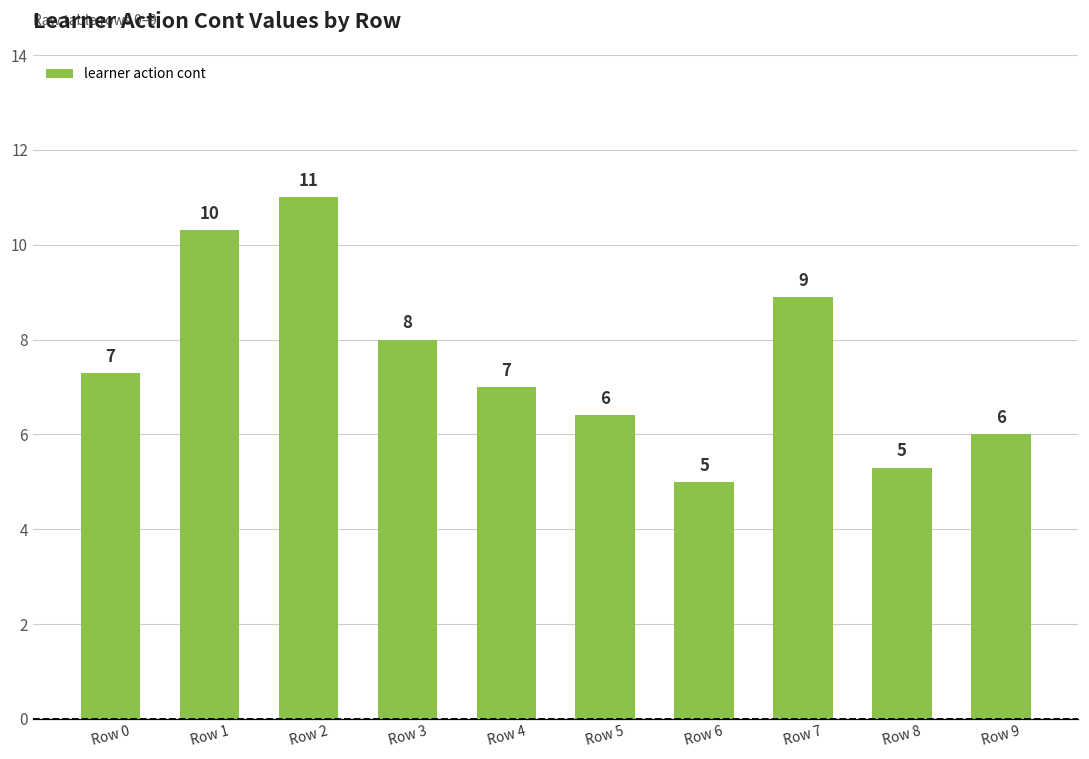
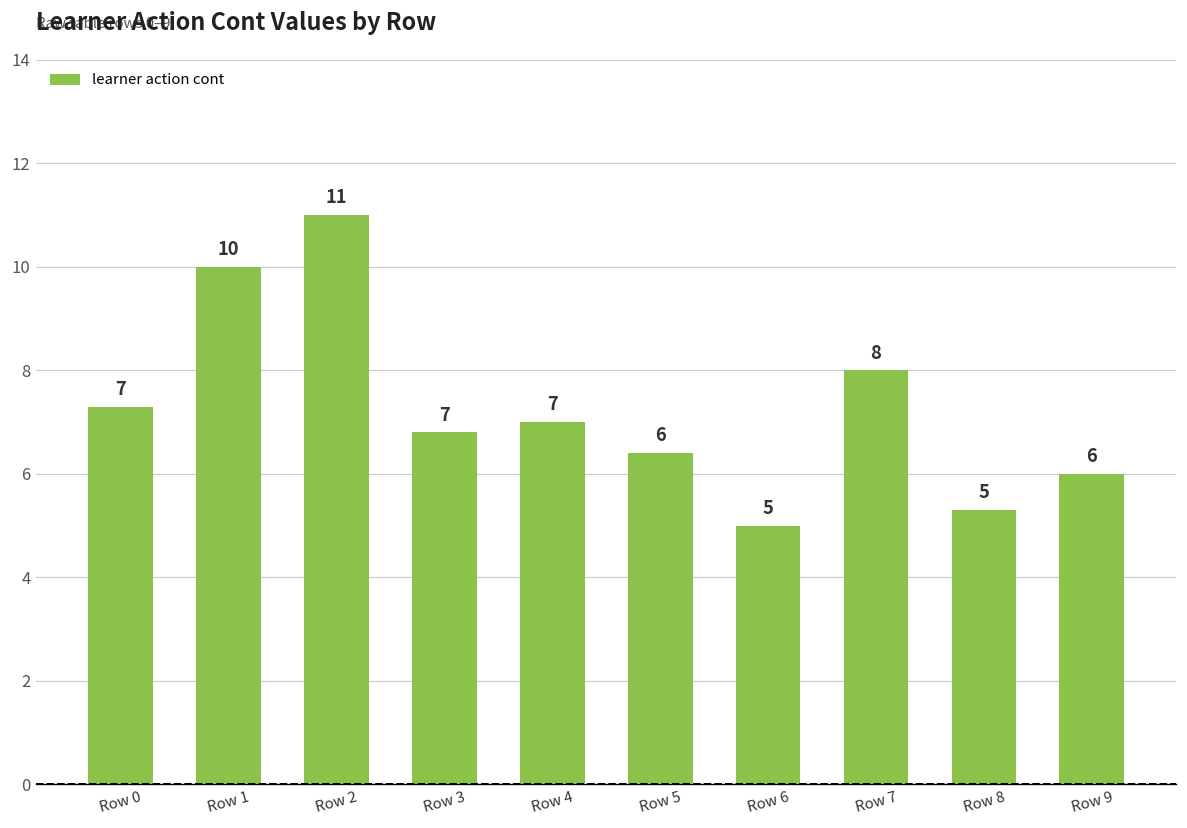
  {
    "Row 0": 7,
-   "Row 1": 10.3,
+   "Row 1": 10.0,
    "Row 2": 11,
-   "Row 3": 8,
+   "Row 3": 7,
    "Row 4": 7,
    "Row 5": 6,
    "Row 6": 5,
-   "Row 7": 9,
+   "Row 7": 8,
    "Row 8": 5,
    "Row 9": 6
  }
